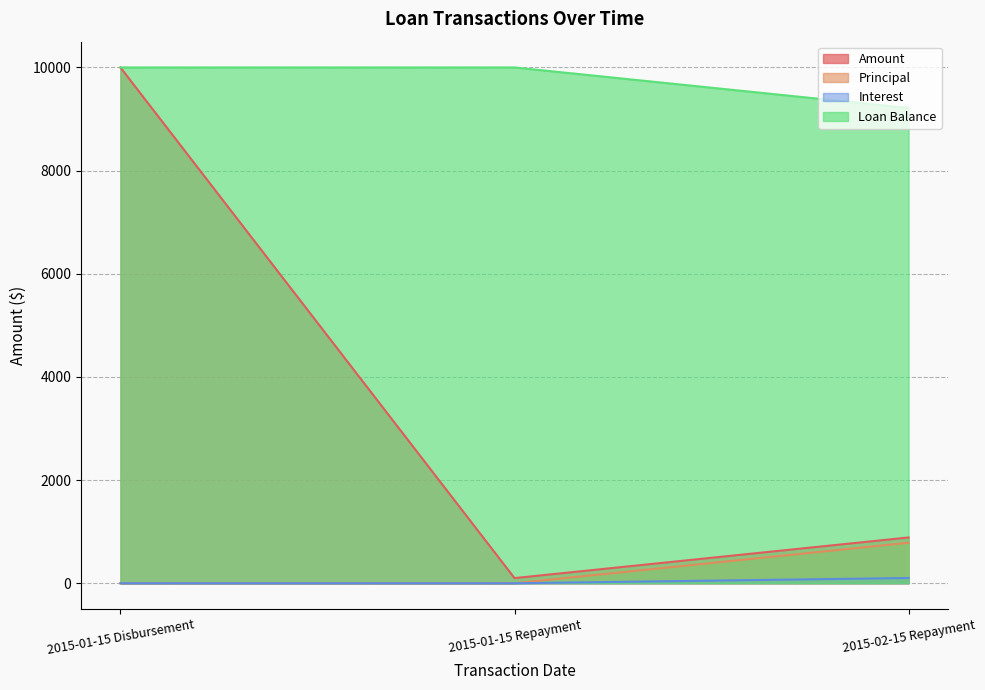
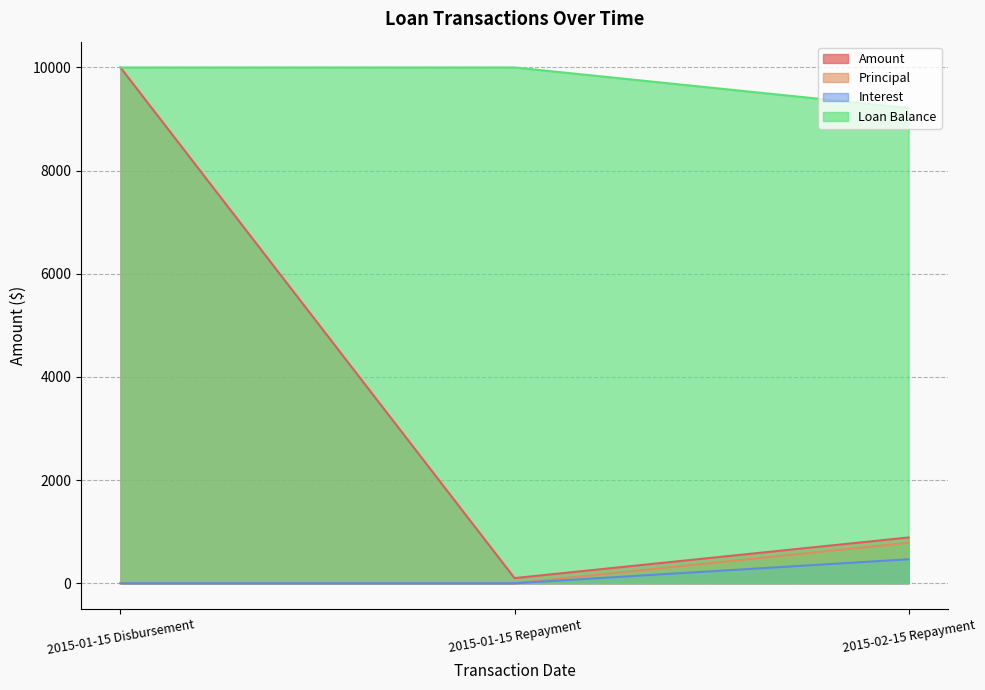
  {
    "Interest": {
-     "2015-02-15 Repayment": 100
+     "2015-02-15 Repayment": 500
    },
    "Loan Balance": {
      "2015-01-15 Repayment": 10000
    }
  }
